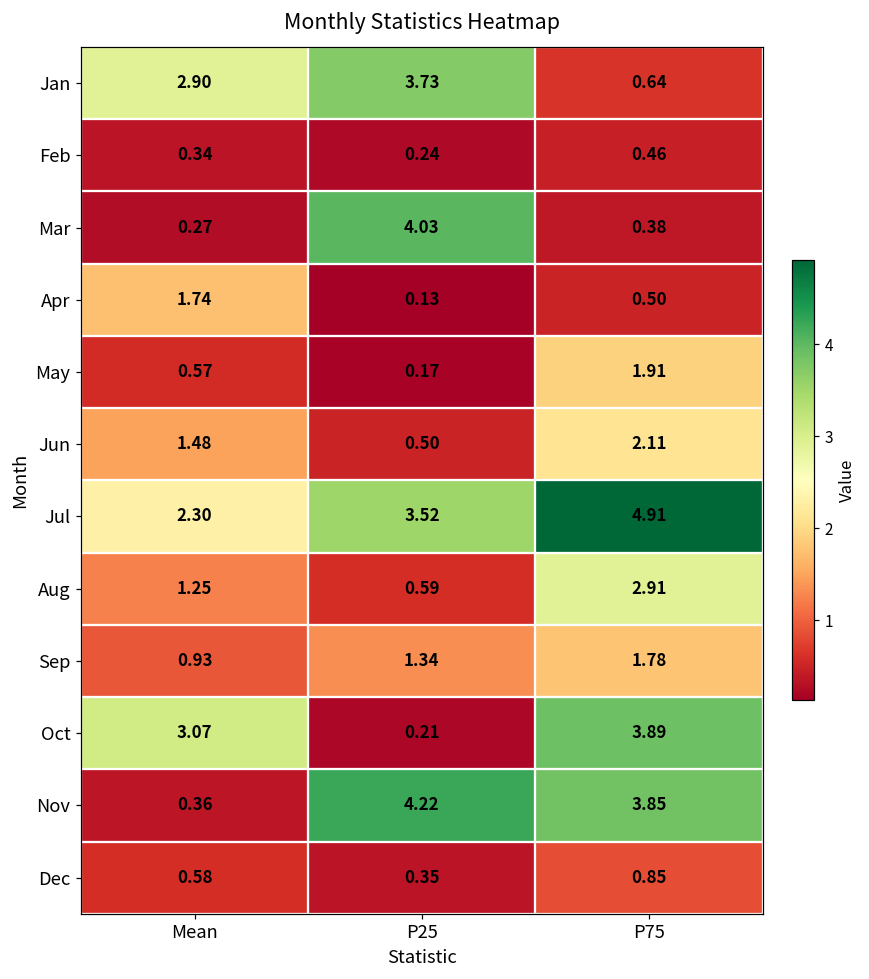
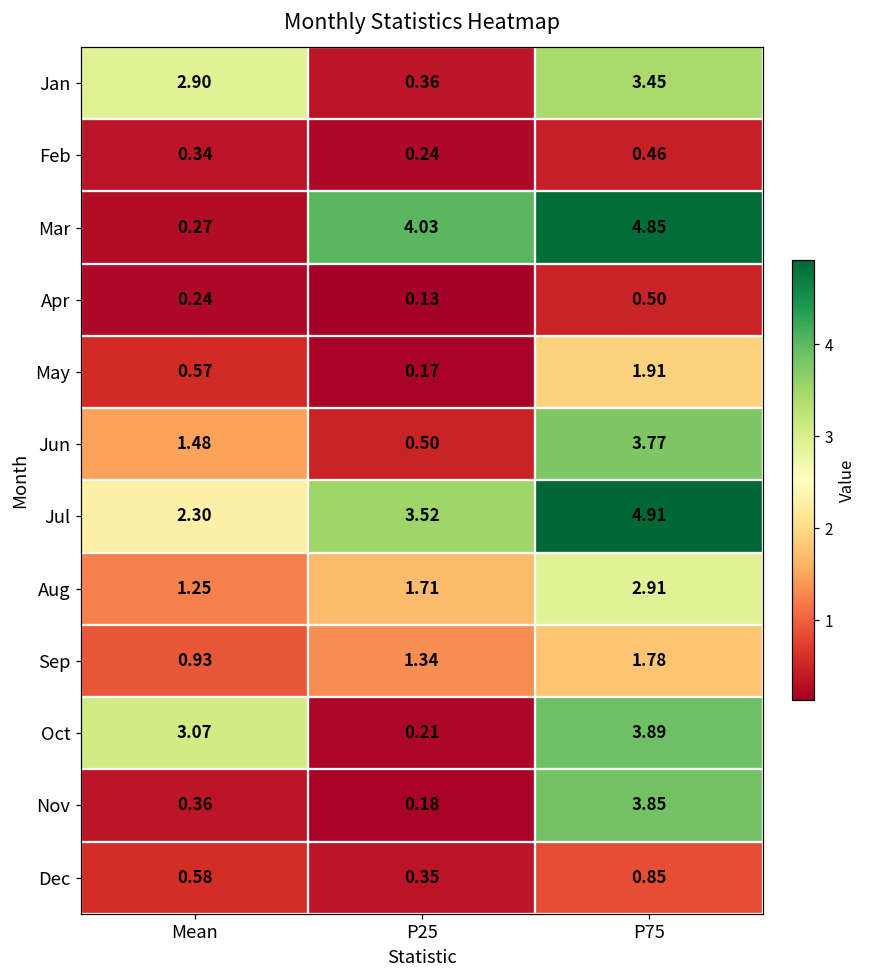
  {
    "Jan": {
      "Mean": 2.90,
-     "P25": 3.73,
-     "P75": 0.64
+     "P25": 0.36,
+     "P75": 3.45
    },
    "Feb": {
      "Mean": 0.34,
      "P25": 0.24,
      "P75": 0.46
    },
    "Mar": {
      "Mean": 0.27,
      "P25": 4.03,
-     "P75": 0.38
+     "P75": 4.85
    },
    "Apr": {
-     "Mean": 1.74,
+     "Mean": 0.24,
      "P25": 0.13,
      "P75": 0.50
    },
    "May": {
      "Mean": 0.57,
      "P25": 0.17,
      "P75": 1.91
    },
    "Jun": {
      "Mean": 1.48,
      "P25": 0.50,
-     "P75": 2.11
+     "P75": 3.77
    },
    "Jul": {
      "Mean": 2.30,
      "P25": 3.52,
      "P75": 4.91
    },
    "Aug": {
      "Mean": 1.25,
-     "P25": 0.59,
+     "P25": 1.71,
      "P75": 2.91
    },
    "Sep": {
      "Mean": 0.93,
      "P25": 1.34,
      "P75": 1.78
    },
    "Oct": {
      "Mean": 3.07,
      "P25": 0.21,
      "P75": 3.89
    },
    "Nov": {
      "Mean": 0.36,
-     "P25": 4.22,
+     "P25": 0.18,
      "P75": 3.85
    },
    "Dec": {
      "Mean": 0.58,
      "P25": 0.35,
      "P75": 0.85
    }
  }
